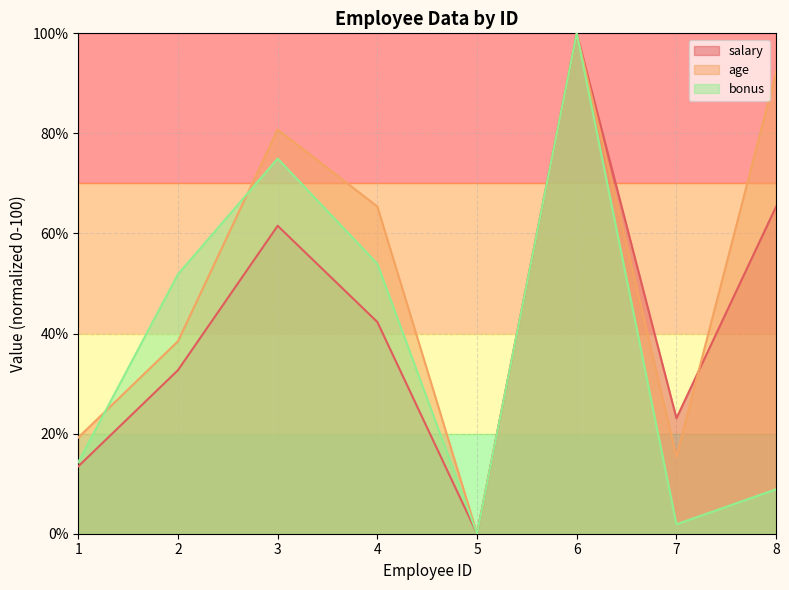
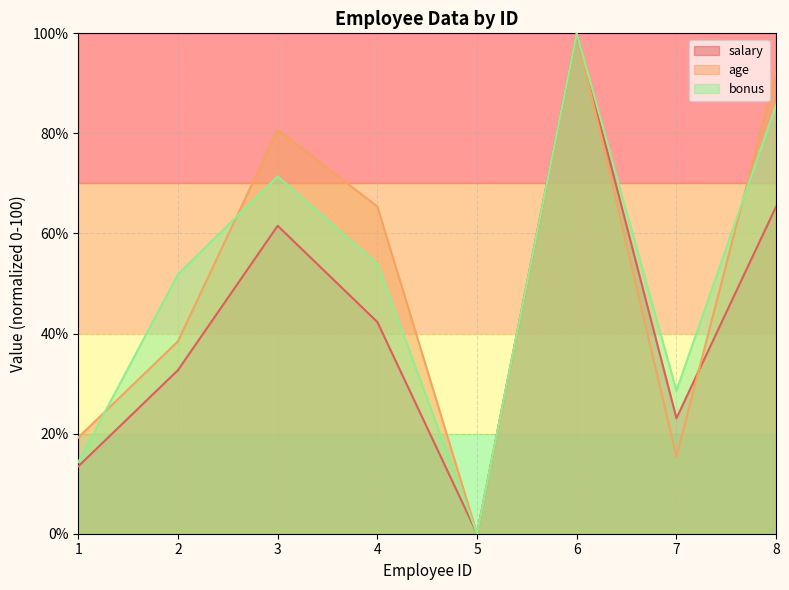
  {
    "bonus": {
      "1": "14%",
      "2": "52%",
-     "3": "75%",
+     "3": "71%",
      "4": "54%",
-     "7": "2%",
-     "8": "9%"
+     "7": "29%",
+     "8": "86%"
    }
  }
